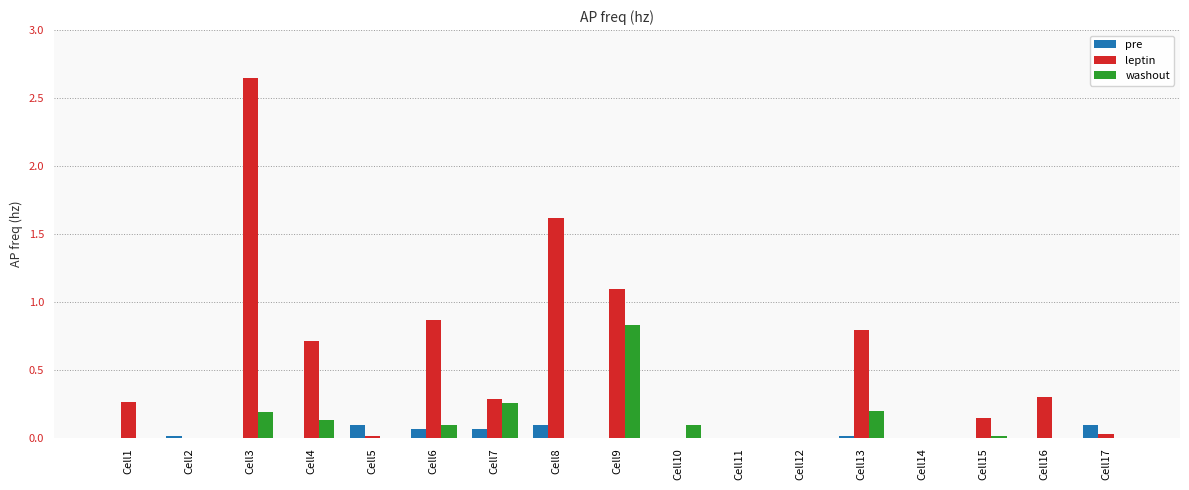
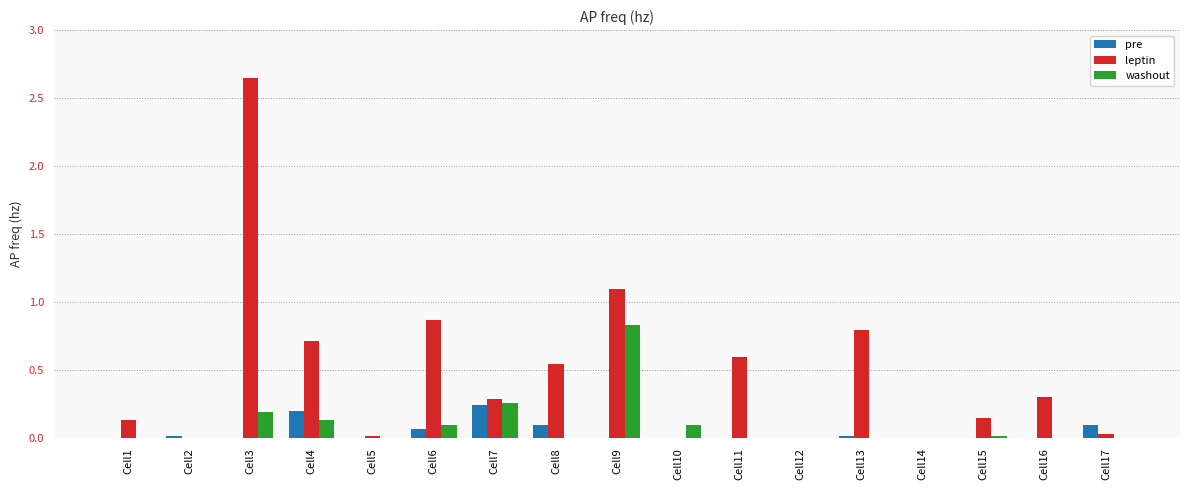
  {
    "pre": {
      "Cell1": 0.00,
      "Cell3": 0.00,
-     "Cell4": 0.0,
-     "Cell5": 0.1,
+     "Cell4": 0.2,
+     "Cell5": 0.0,
      "Cell6": 0.07,
-     "Cell7": 0.07,
+     "Cell7": 0.24,
      "Cell8": 0.10,
      "Cell9": 0.00,
      "Cell10": 0.00,
      "Cell11": 0.00,
      "Cell12": 0.00,
      "Cell14": 0.00,
      "Cell15": 0.00,
      "Cell16": 0.00,
      "Cell17": 0.10
    },
    "leptin": {
-     "Cell1": 0.27,
+     "Cell1": 0.13,
      "Cell2": 0.00,
      "Cell3": 2.65,
      "Cell4": 0.72,
      "Cell6": 0.87,
      "Cell7": 0.29,
-     "Cell8": 1.62,
+     "Cell8": 0.54,
      "Cell9": 1.10,
      "Cell10": 0.00,
-     "Cell11": 0.0,
+     "Cell11": 0.6,
      "Cell12": 0.00,
      "Cell13": 0.80,
      "Cell14": 0.00,
      "Cell15": 0.15,
      "Cell16": 0.30,
      "Cell17": 0.03
    },
    "washout": {
      "Cell1": 0.0,
      "Cell2": 0.0,
      "Cell3": 0.2,
      "Cell4": 0.13,
      "Cell5": 0.0,
      "Cell6": 0.1,
      "Cell7": 0.26,
      "Cell8": 0.0,
      "Cell9": 0.83,
      "Cell10": 0.1,
      "Cell11": 0.0,
      "Cell12": 0.0,
-     "Cell13": 0.2,
+     "Cell13": 0.0,
      "Cell14": 0.0,
      "Cell16": 0.0,
      "Cell17": 0.0
    }
  }
